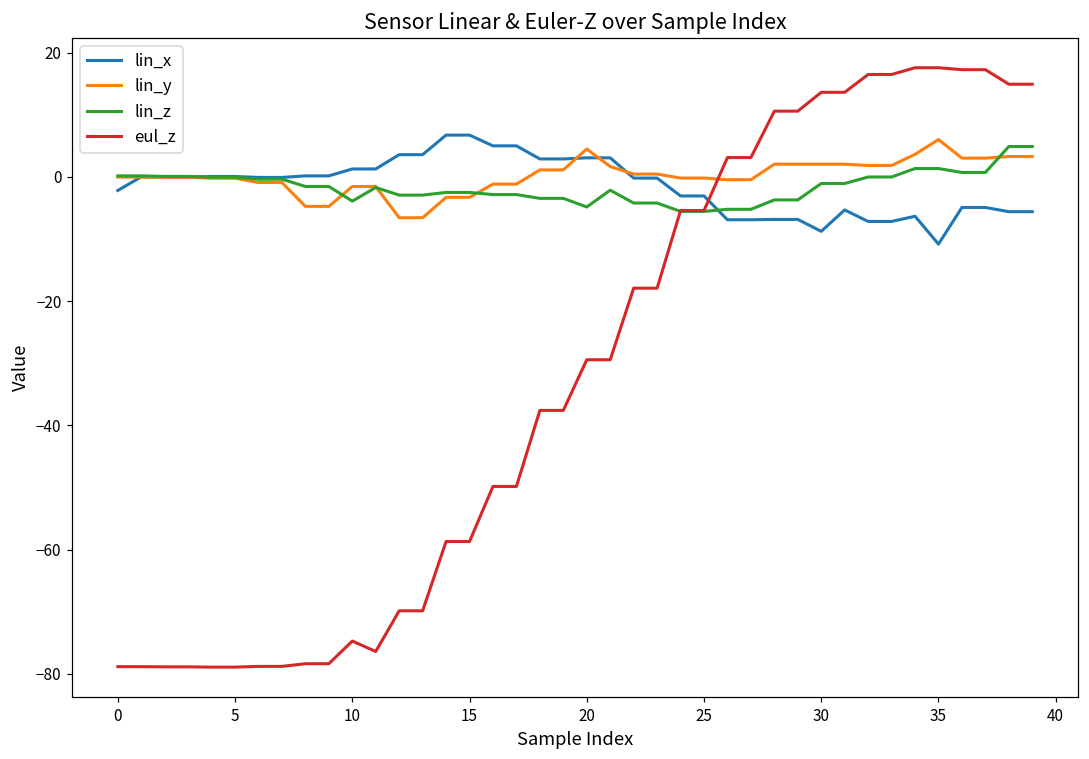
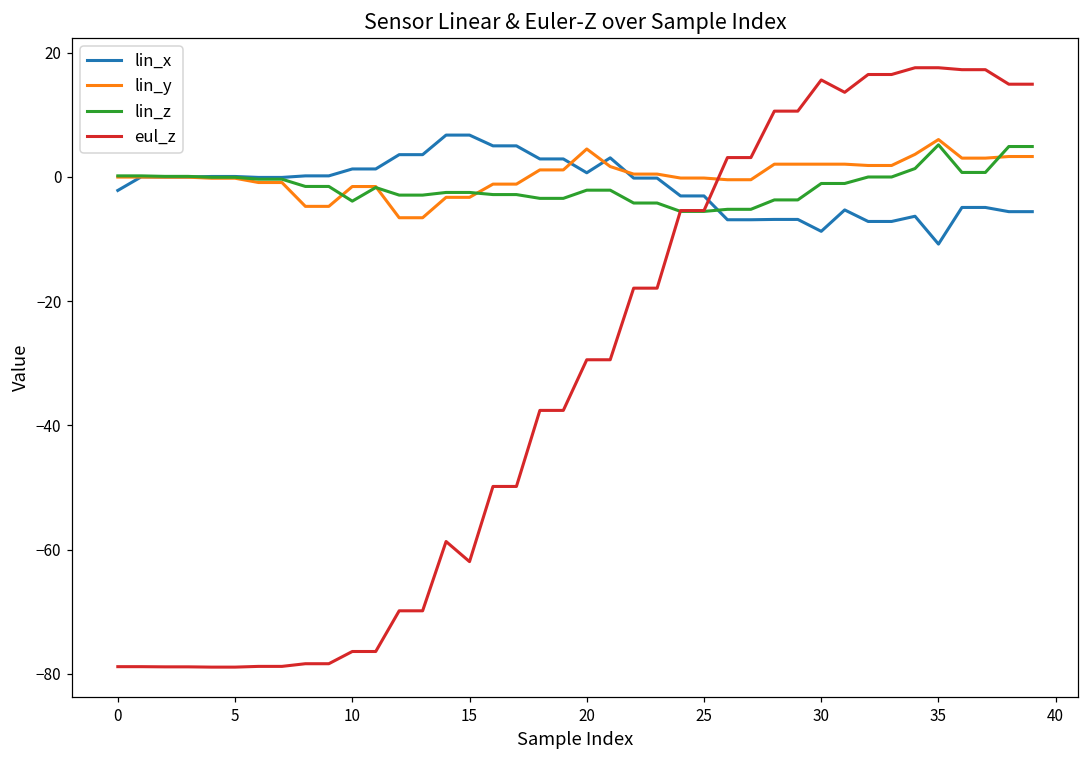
  {
    "lin_x": {
      "0": -2,
      "10": 1,
      "15": 7,
-     "20": 3,
+     "20": 1,
      "25": -3,
      "30": -9,
      "35": -11
    },
    "lin_y": {
      "10": -2,
      "15": -3,
      "20": 4,
      "25": 0,
      "30": 2,
      "35": 6
    },
    "lin_z": {
      "10": -4,
      "15": -3,
-     "20": -5,
+     "20": -2,
      "30": -1,
-     "35": 1
+     "35": 5
    },
    "eul_z": {
      "0": -79,
      "5": -79,
-     "10": -75,
-     "15": -59,
+     "10": -76,
+     "15": -62,
      "20": -29,
-     "30": 14,
+     "30": 16,
      "35": 18
    }
  }
